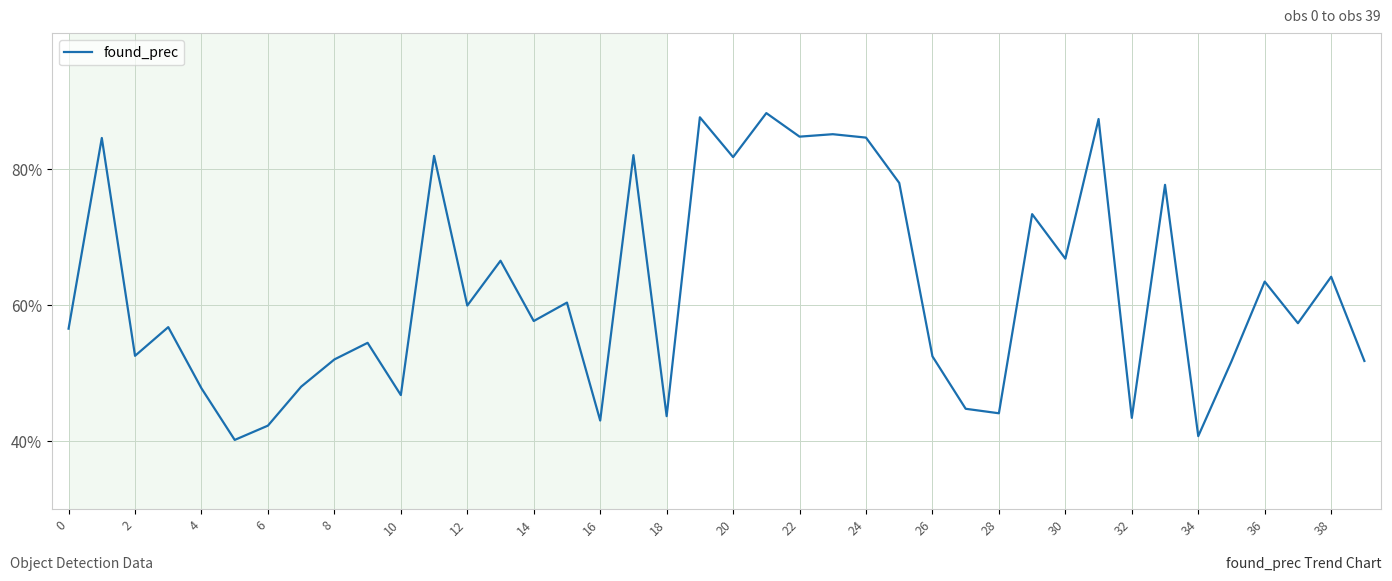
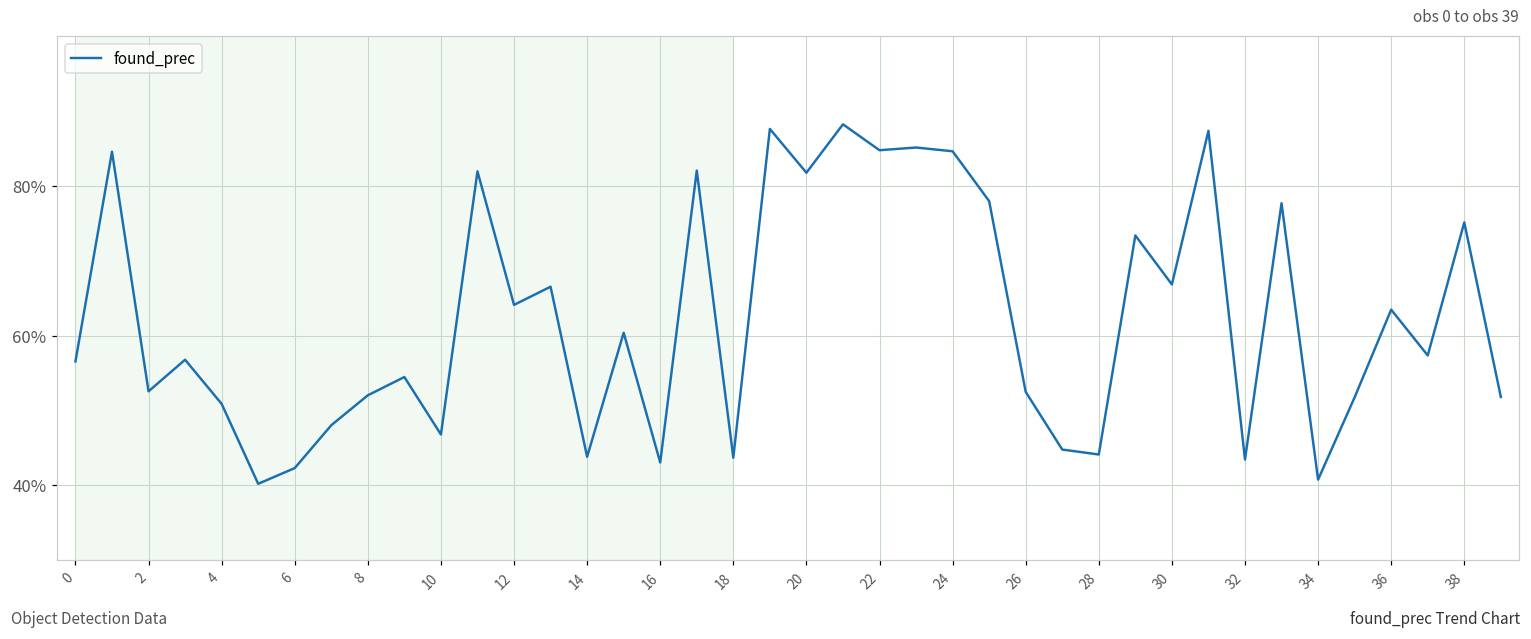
  {
    "0": "57%",
    "2": "53%",
-   "4": "48%",
+   "4": "51%",
    "6": "42%",
    "8": "52%",
    "10": "47%",
-   "12": "60%",
-   "14": "58%",
+   "12": "64%",
+   "14": "44%",
    "16": "43%",
    "18": "44%",
    "20": "82%",
    "22": "85%",
    "24": "85%",
    "26": "52%",
    "28": "44%",
    "30": "67%",
    "32": "43%",
    "34": "41%",
    "36": "63%",
-   "38": "64%"
+   "38": "75%"
  }
